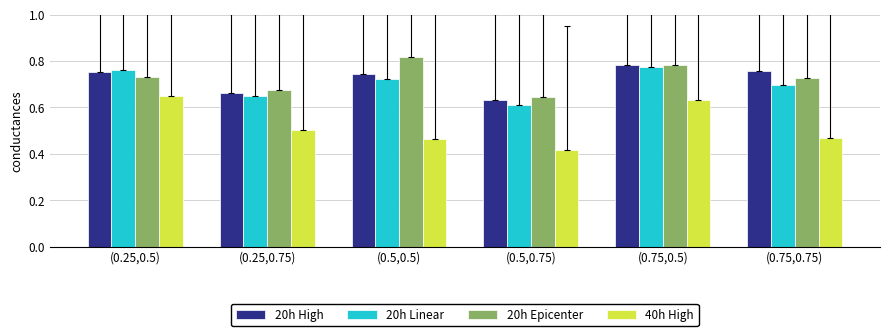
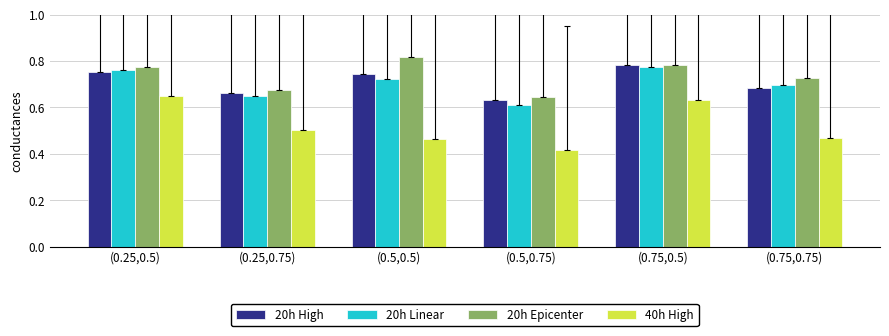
  {
    "20h High": {
      "(0.25,0.5)": 0.75,
      "(0.25,0.75)": 0.66,
      "(0.5,0.5)": 0.75,
      "(0.5,0.75)": 0.63,
      "(0.75,0.5)": 0.78,
-     "(0.75,0.75)": 0.76
+     "(0.75,0.75)": 0.69
    },
    "20h Linear": {
      "(0.25,0.5)": 0.76,
      "(0.25,0.75)": 0.65,
      "(0.5,0.5)": 0.72,
      "(0.5,0.75)": 0.61,
      "(0.75,0.5)": 0.77,
      "(0.75,0.75)": 0.70
    },
    "20h Epicenter": {
-     "(0.25,0.5)": 0.73,
+     "(0.25,0.5)": 0.78,
      "(0.25,0.75)": 0.68,
      "(0.5,0.5)": 0.82,
      "(0.5,0.75)": 0.65,
      "(0.75,0.5)": 0.78,
      "(0.75,0.75)": 0.73
    },
    "40h High": {
      "(0.25,0.5)": 0.65,
      "(0.25,0.75)": 0.50,
      "(0.5,0.5)": 0.47,
      "(0.5,0.75)": 0.42,
      "(0.75,0.5)": 0.63,
      "(0.75,0.75)": 0.47
    }
  }
